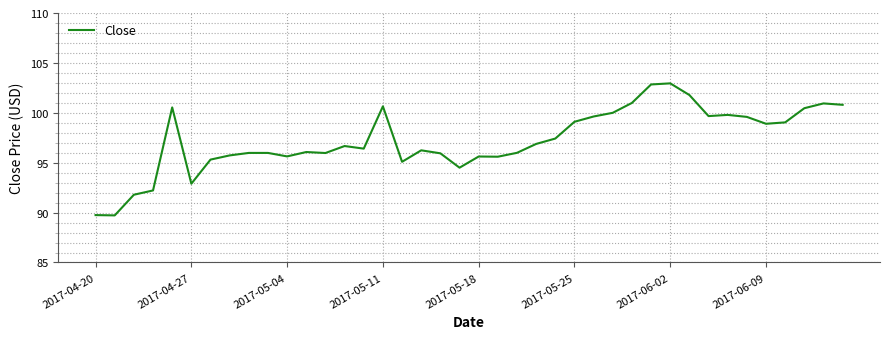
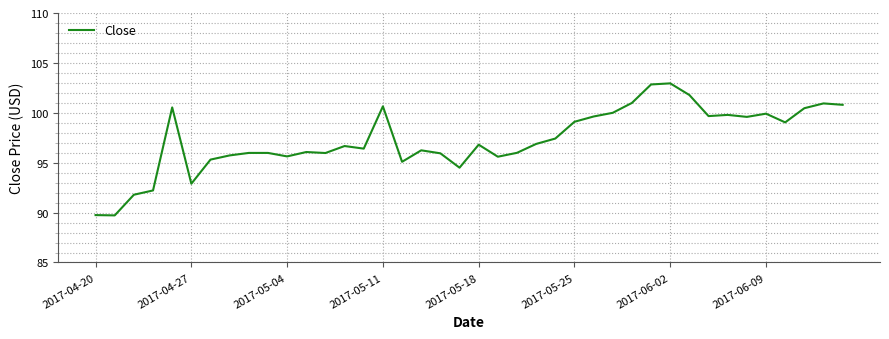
  {
    "2017-04-20": 90,
    "2017-04-27": 93,
    "2017-05-04": 96,
    "2017-05-11": 101,
-   "2017-05-18": 96,
+   "2017-05-18": 97,
    "2017-05-25": 99,
    "2017-06-02": 103,
-   "2017-06-09": 99
+   "2017-06-09": 100
  }
